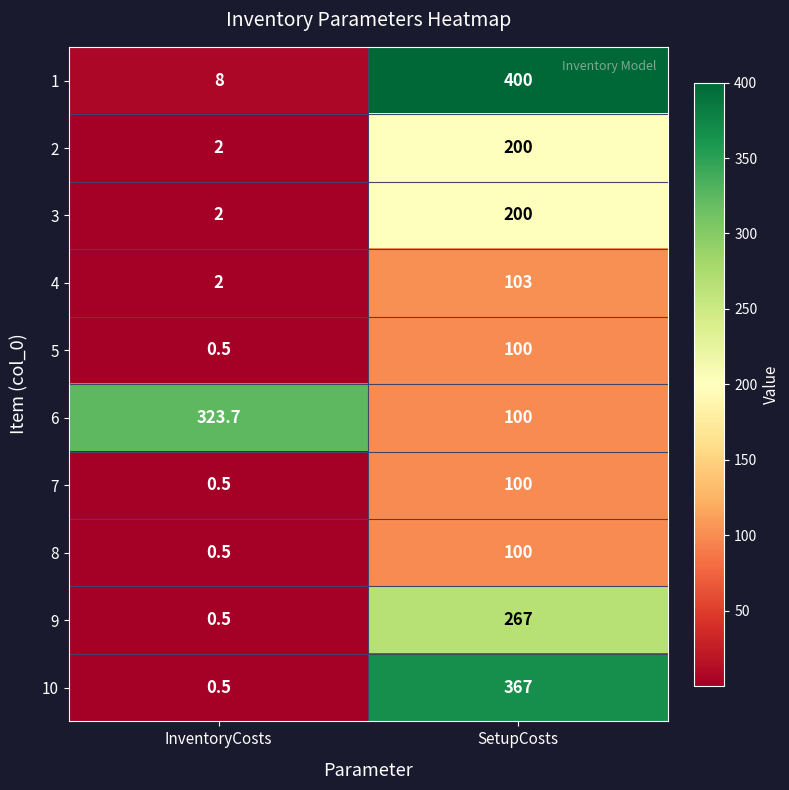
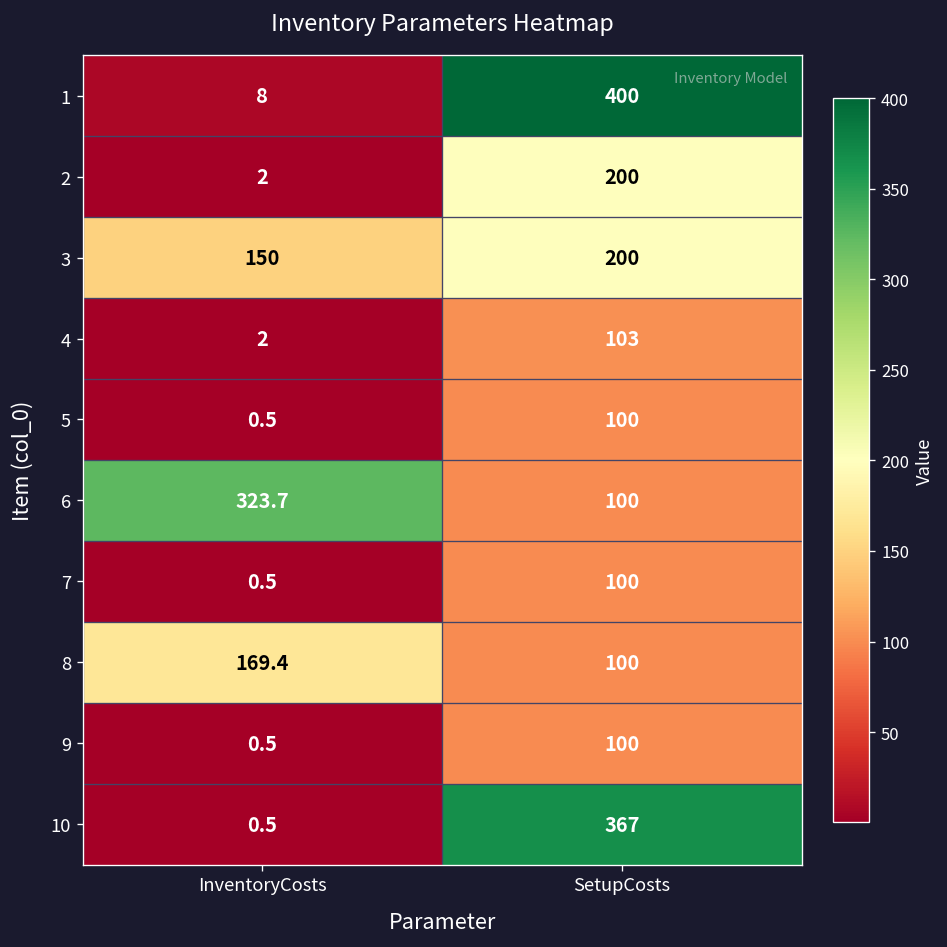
  {
    "1": {
      "InventoryCosts": 8
    },
    "2": {
      "InventoryCosts": 2,
      "SetupCosts": 200
    },
    "3": {
-     "InventoryCosts": 2,
+     "InventoryCosts": 150,
      "SetupCosts": 200
    },
    "4": {
      "InventoryCosts": 2,
      "SetupCosts": 103
    },
    "5": {
      "InventoryCosts": 0.5,
      "SetupCosts": 100
    },
    "6": {
      "InventoryCosts": 323.7,
      "SetupCosts": 100
    },
    "7": {
      "InventoryCosts": 0.5,
      "SetupCosts": 100
    },
    "8": {
-     "InventoryCosts": 0.5,
+     "InventoryCosts": 169.4,
      "SetupCosts": 100
    },
    "9": {
      "InventoryCosts": 0.5,
-     "SetupCosts": 267
+     "SetupCosts": 100
    },
    "10": {
      "InventoryCosts": 0.5,
      "SetupCosts": 367
    }
  }
